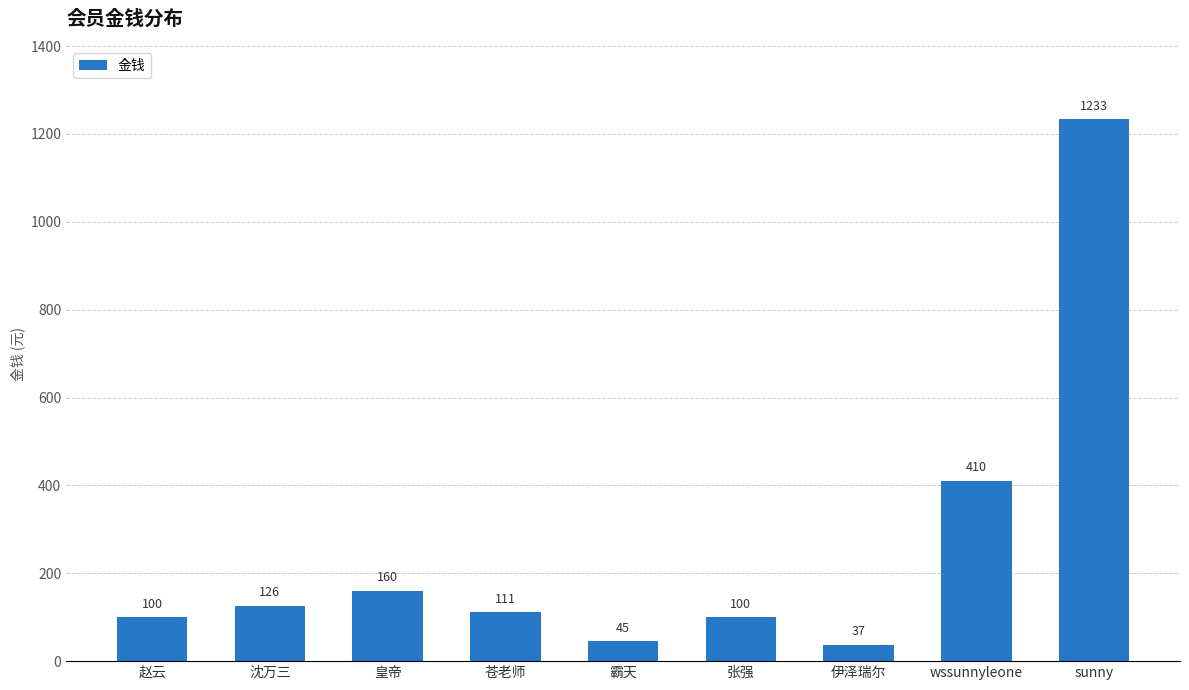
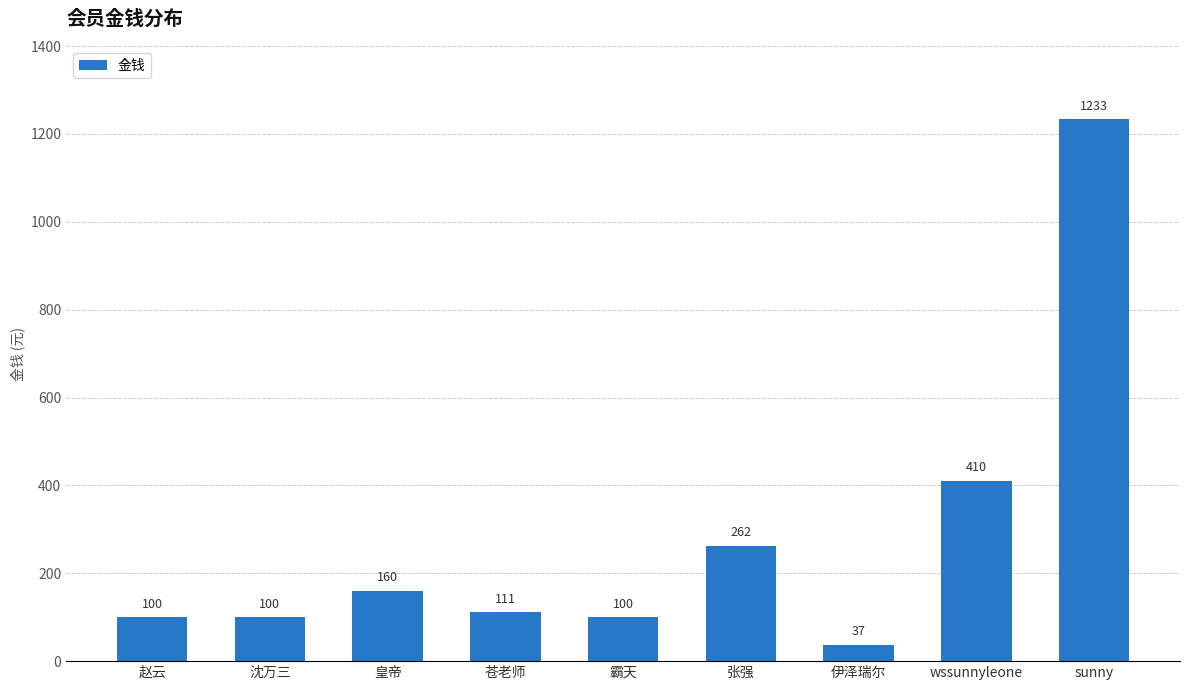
  {
    "赵云": 100,
-   "沈万三": 126,
+   "沈万三": 100,
    "皇帝": 160,
    "苍老师": 111,
-   "霸天": 45,
-   "张强": 100,
+   "霸天": 100,
+   "张强": 262,
    "伊泽瑞尔": 37,
    "wssunnyleone": 410,
    "sunny": 1233
  }
